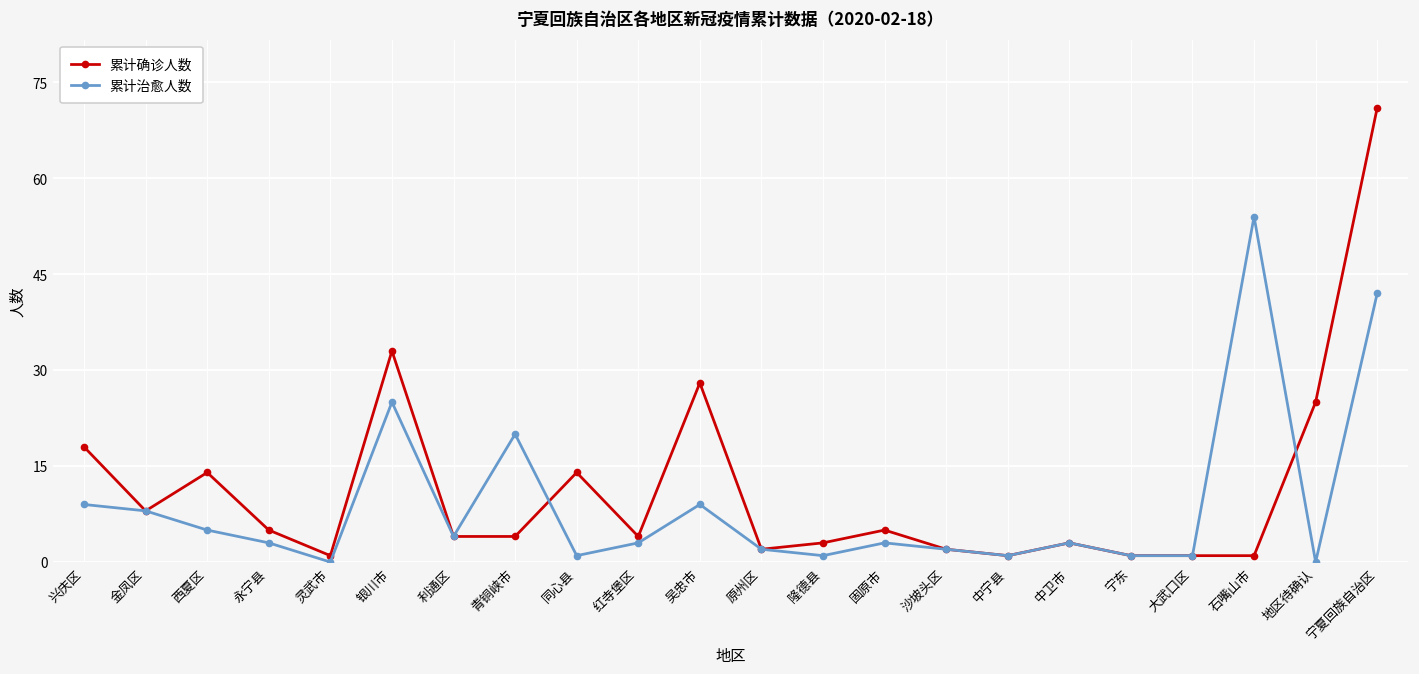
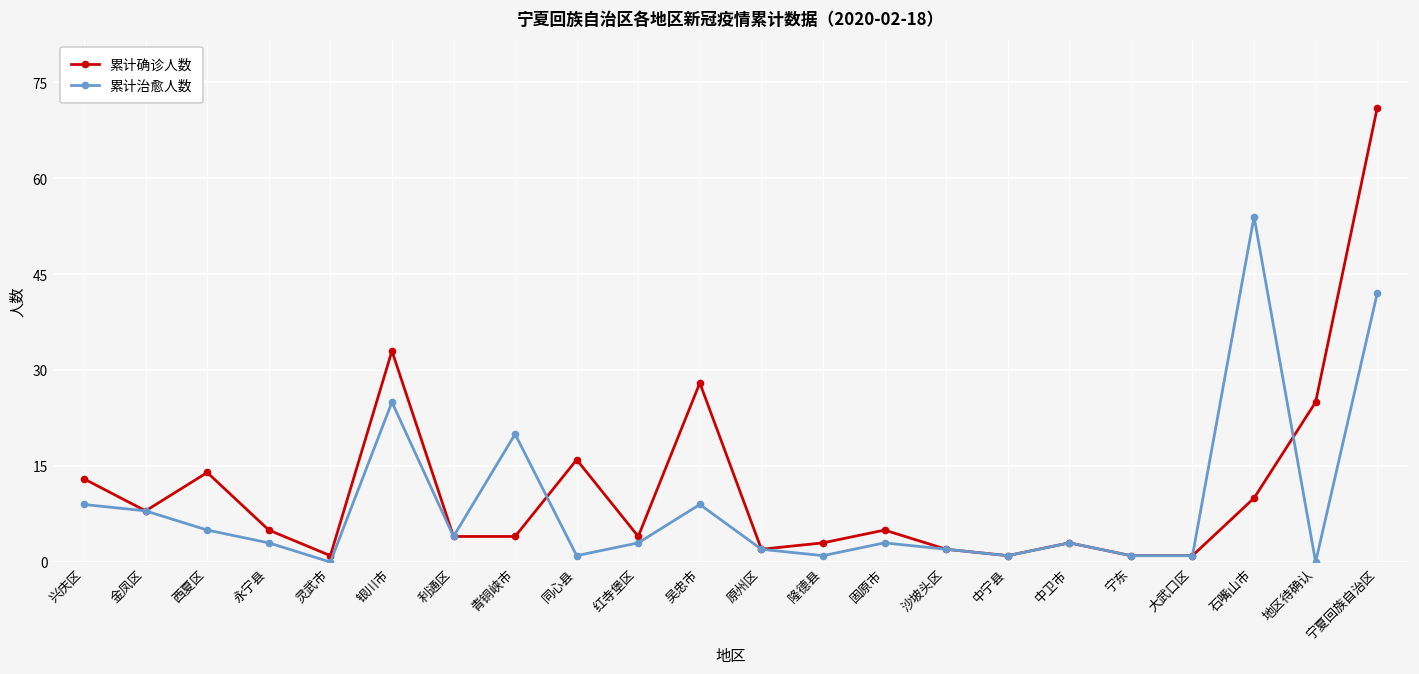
  {
    "累计确诊人数": {
-     "兴庆区": 18,
+     "兴庆区": 13,
      "西夏区": 14,
      "永宁县": 5,
      "灵武市": 1,
      "银川市": 33,
      "青铜峡市": 4,
-     "同心县": 14,
+     "同心县": 16,
      "红寺堡区": 4,
      "吴忠市": 28,
      "隆德县": 3,
      "固原市": 5,
-     "石嘴山市": 1,
+     "石嘴山市": 10,
      "地区待确认": 25,
      "宁夏回族自治区": 71
    },
    "累计治愈人数": {
      "兴庆区": 9,
      "西夏区": 5,
      "永宁县": 3,
      "灵武市": 0,
      "银川市": 25,
      "青铜峡市": 20,
      "同心县": 1,
      "红寺堡区": 3,
      "吴忠市": 9,
      "隆德县": 1,
      "固原市": 3,
      "石嘴山市": 54,
      "地区待确认": 0,
      "宁夏回族自治区": 42
    }
  }
